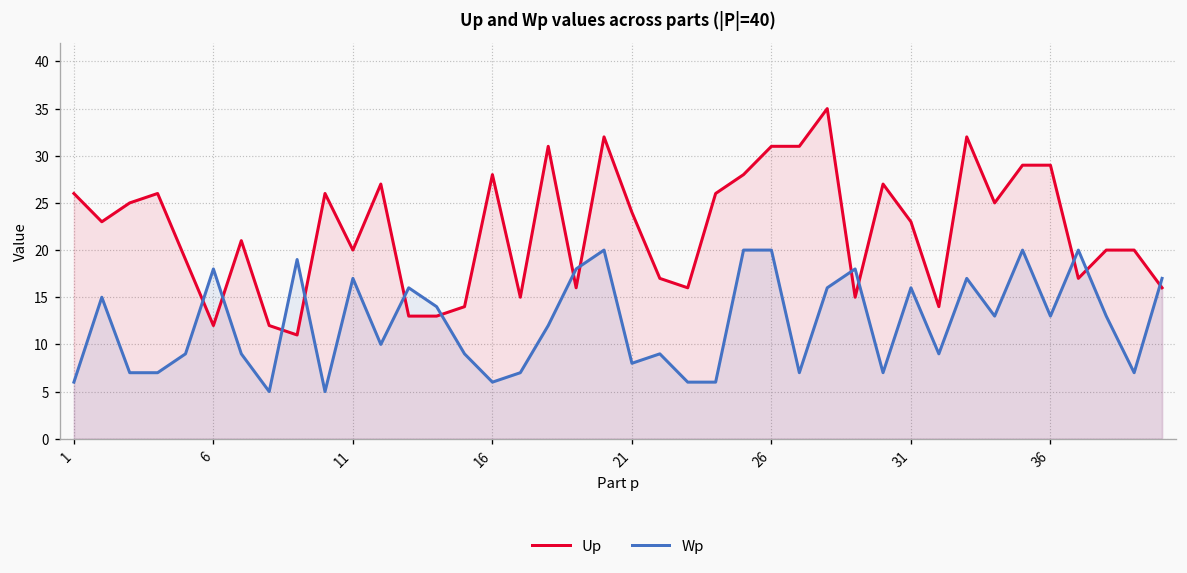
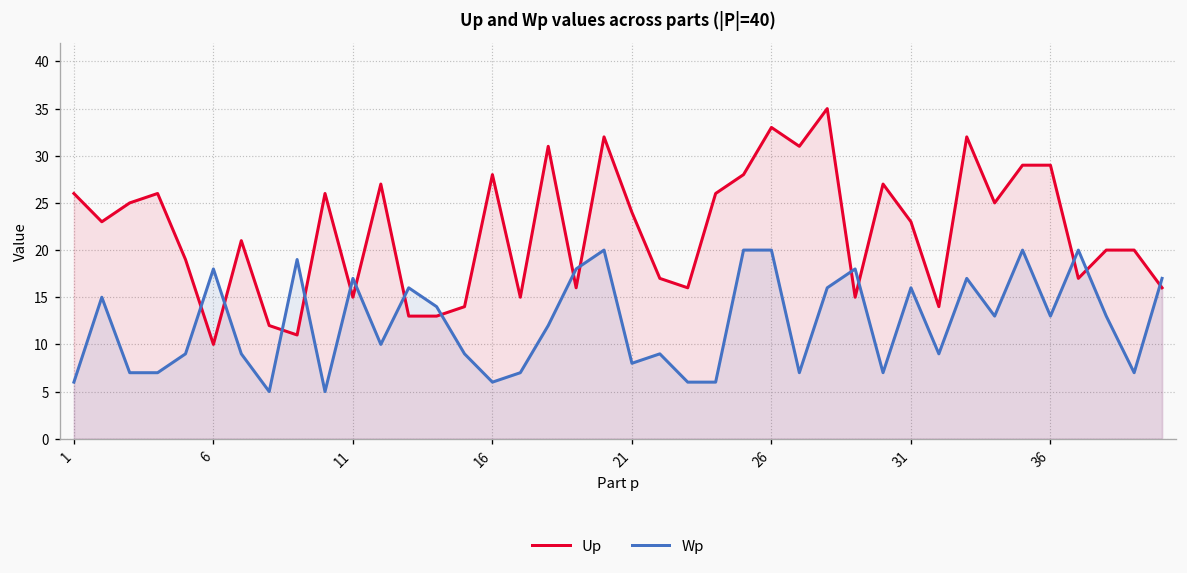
  {
    "Up": {
      "1": 26,
-     "6": 12,
-     "11": 20,
+     "6": 10,
+     "11": 15,
      "16": 28,
      "21": 24,
-     "26": 31,
+     "26": 33,
      "31": 23,
      "36": 29
    },
    "Wp": {
      "1": 6,
      "6": 18,
      "11": 17,
      "16": 6,
      "21": 8,
      "26": 20,
      "31": 16,
      "36": 13
    }
  }
